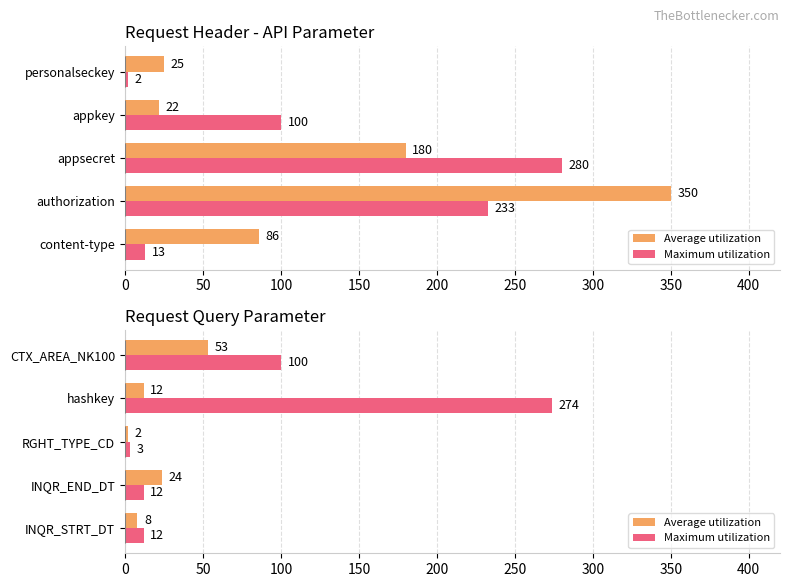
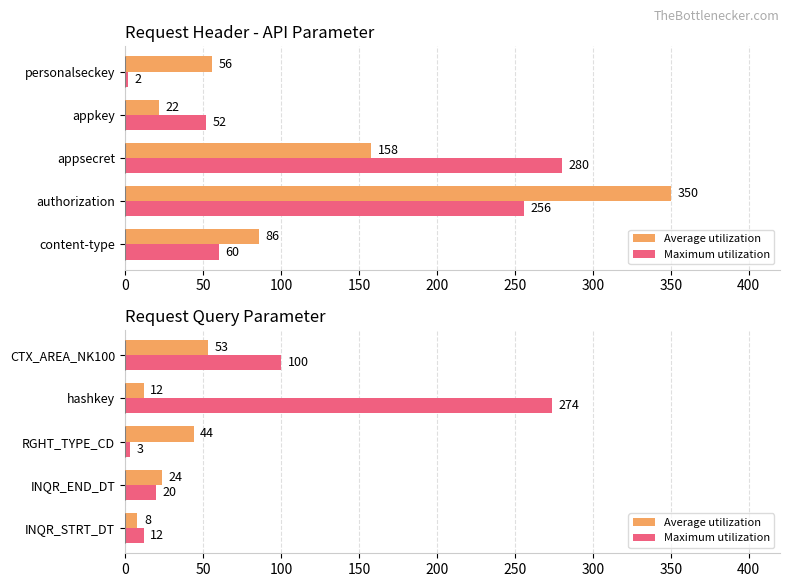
  {
    "Request Header - API Parameter": {
      "Average utilization": {
-       "personalseckey": 25,
+       "personalseckey": 56,
        "appkey": 22,
-       "appsecret": 180,
+       "appsecret": 158,
        "authorization": 350,
        "content-type": 86
      },
      "Maximum utilization": {
        "personalseckey": 2,
-       "appkey": 100,
+       "appkey": 52,
        "appsecret": 280,
-       "authorization": 233,
-       "content-type": 13
+       "authorization": 256,
+       "content-type": 60
      }
    },
    "Request Query Parameter": {
      "Average utilization": {
        "CTX_AREA_NK100": 53,
        "hashkey": 12,
-       "RGHT_TYPE_CD": 2,
+       "RGHT_TYPE_CD": 44,
        "INQR_END_DT": 24,
        "INQR_STRT_DT": 8
      },
      "Maximum utilization": {
        "CTX_AREA_NK100": 100,
        "hashkey": 274,
        "RGHT_TYPE_CD": 3,
-       "INQR_END_DT": 12,
+       "INQR_END_DT": 20,
        "INQR_STRT_DT": 12
      }
    }
  }
